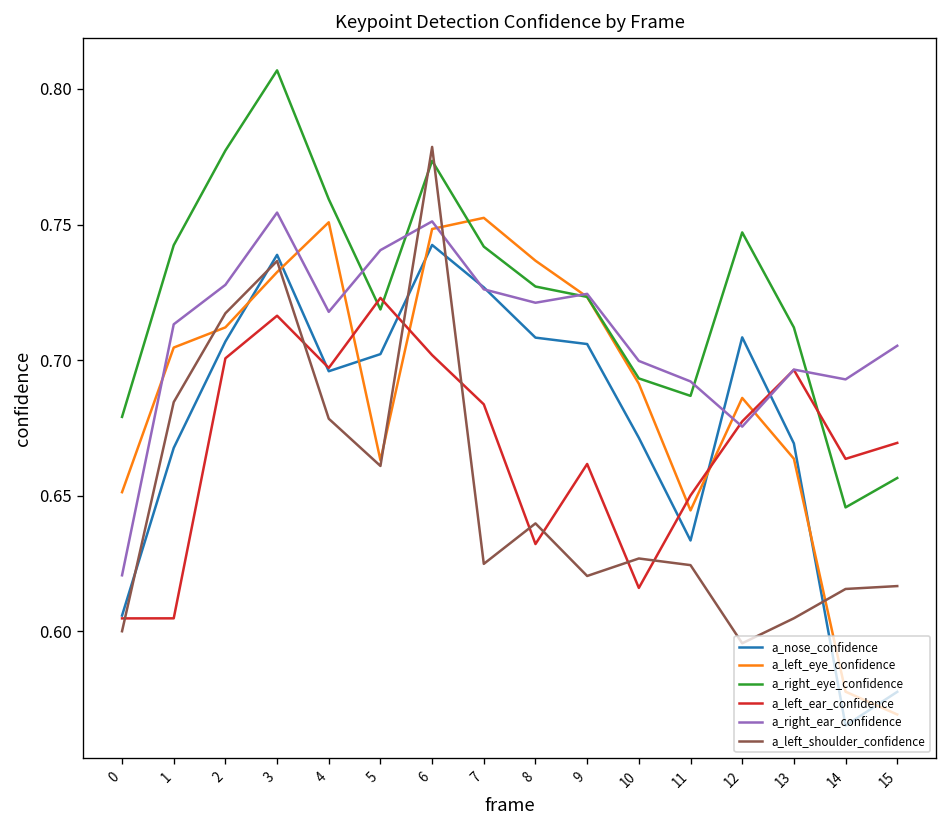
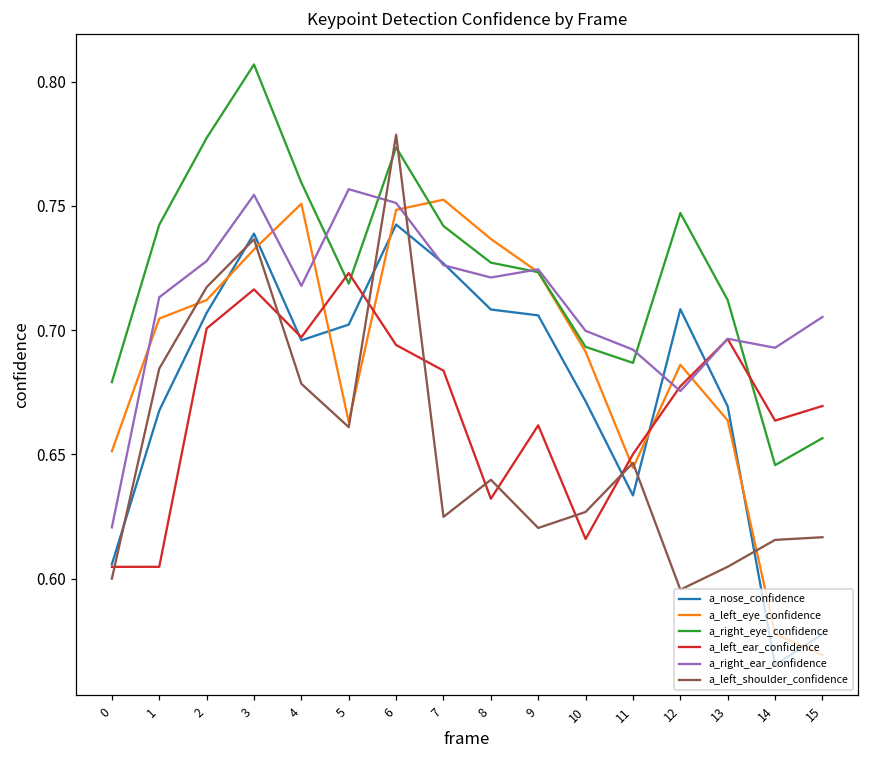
  {
    "a_nose_confidence": {
      "1": 0.668,
      "2": 0.707,
      "3": 0.739,
      "4": 0.696,
      "5": 0.702,
      "6": 0.742,
      "8": 0.708,
      "9": 0.706,
      "10": 0.671,
      "11": 0.633,
      "12": 0.708,
      "13": 0.669
    },
    "a_left_eye_confidence": {
      "0": 0.651,
      "1": 0.705,
      "2": 0.712,
      "3": 0.732,
      "4": 0.751,
      "5": 0.663,
      "6": 0.748,
      "7": 0.752,
      "8": 0.737,
      "10": 0.691,
      "11": 0.645,
      "12": 0.686,
      "13": 0.664
    },
    "a_right_eye_confidence": {
      "0": 0.679,
      "1": 0.742,
      "2": 0.777,
      "3": 0.807,
      "4": 0.759,
      "5": 0.719,
      "6": 0.773,
      "7": 0.742,
      "8": 0.727,
      "10": 0.693,
      "11": 0.687,
      "12": 0.747,
      "13": 0.712,
      "14": 0.646,
      "15": 0.657
    },
    "a_left_ear_confidence": {
      "1": 0.605,
      "2": 0.701,
      "3": 0.716,
      "4": 0.697,
      "5": 0.723,
-     "6": 0.702,
+     "6": 0.694,
      "7": 0.684,
      "8": 0.632,
      "9": 0.662,
      "10": 0.616,
      "11": 0.650,
      "12": 0.677,
      "14": 0.664,
      "15": 0.669
    },
    "a_right_ear_confidence": {
      "0": 0.621,
      "1": 0.713,
      "2": 0.728,
      "3": 0.754,
      "4": 0.718,
-     "5": 0.741,
+     "5": 0.757,
      "6": 0.751,
      "8": 0.721,
      "10": 0.700,
      "11": 0.692,
      "12": 0.675,
      "14": 0.693,
      "15": 0.705
    },
    "a_left_shoulder_confidence": {
      "0": 0.600,
      "1": 0.684,
      "2": 0.717,
      "3": 0.737,
      "4": 0.678,
      "5": 0.661,
      "6": 0.779,
      "7": 0.625,
      "8": 0.640,
      "9": 0.620,
      "10": 0.627,
-     "11": 0.624,
+     "11": 0.647,
      "13": 0.605,
      "14": 0.616,
      "15": 0.617
    }
  }
